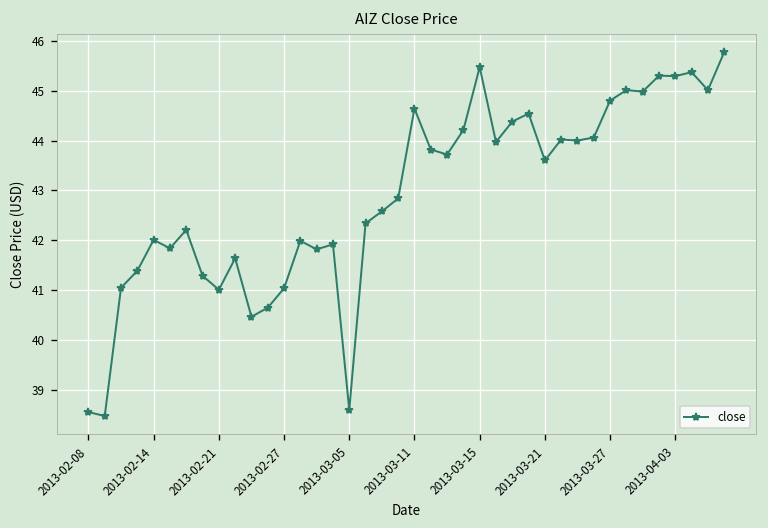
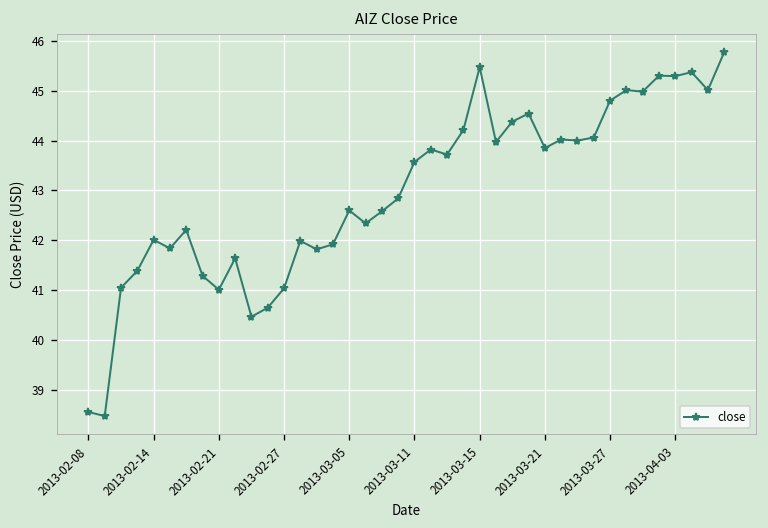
  {
    "2013-02-08": 38.6,
    "2013-02-14": 42.0,
    "2013-02-21": 41.0,
    "2013-02-27": 41.0,
-   "2013-03-05": 38.6,
-   "2013-03-11": 44.6,
+   "2013-03-05": 42.6,
+   "2013-03-11": 43.6,
    "2013-03-15": 45.5,
-   "2013-03-21": 43.6,
+   "2013-03-21": 43.9,
    "2013-03-27": 44.8,
    "2013-04-03": 45.3
  }
